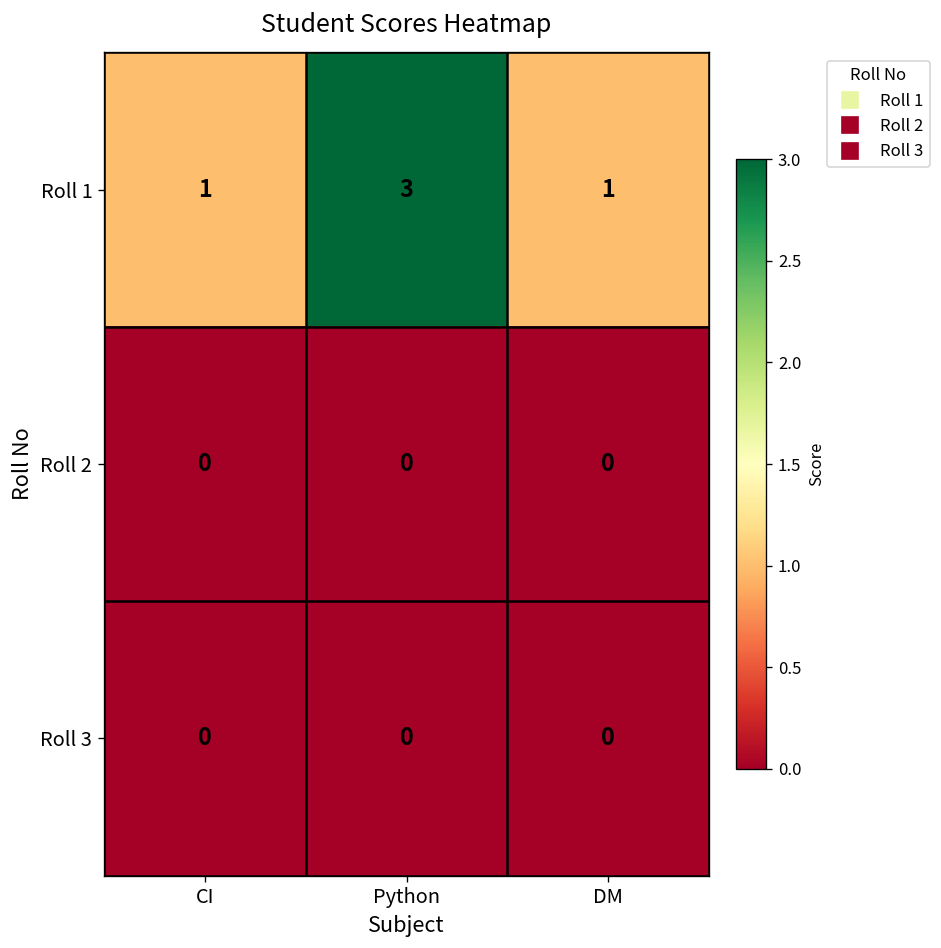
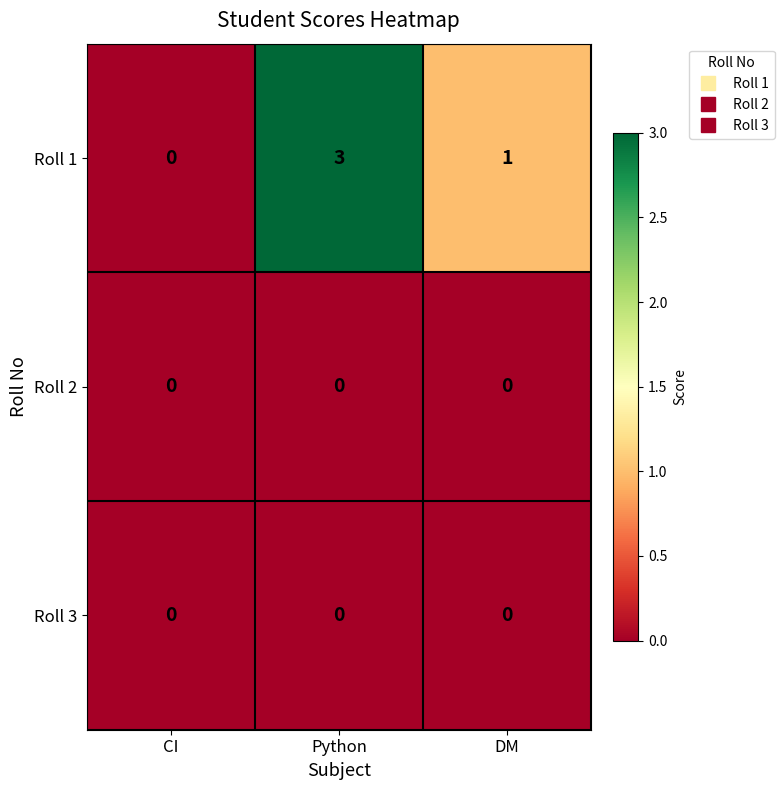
  {
    "Roll 1": {
-     "CI": 1,
+     "CI": 0,
      "Python": 3,
      "DM": 1
    },
    "Roll 2": {
      "CI": 0,
      "Python": 0,
      "DM": 0
    },
    "Roll 3": {
      "CI": 0,
      "Python": 0,
      "DM": 0
    }
  }
